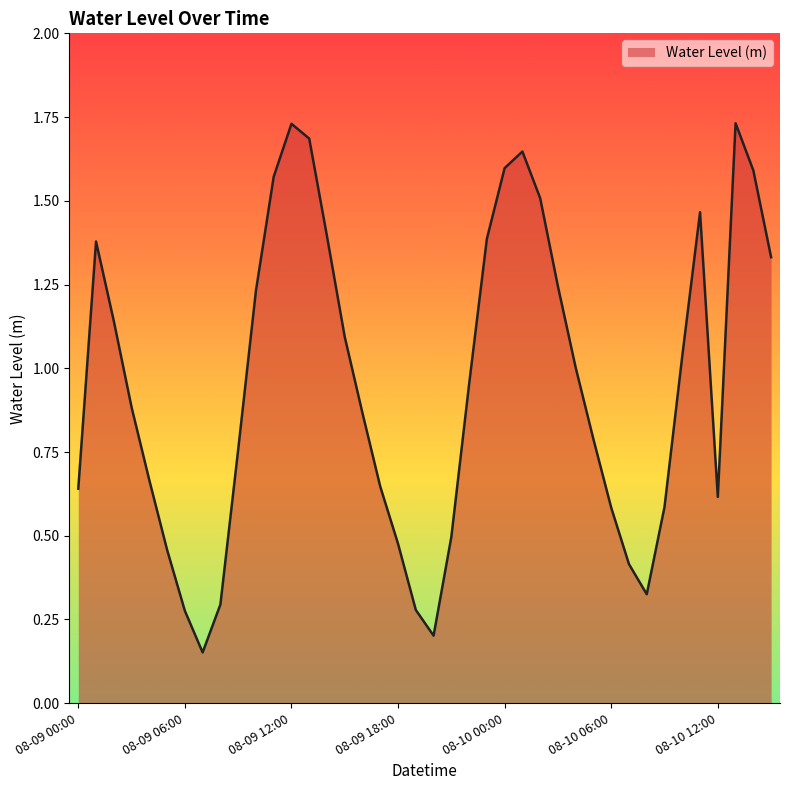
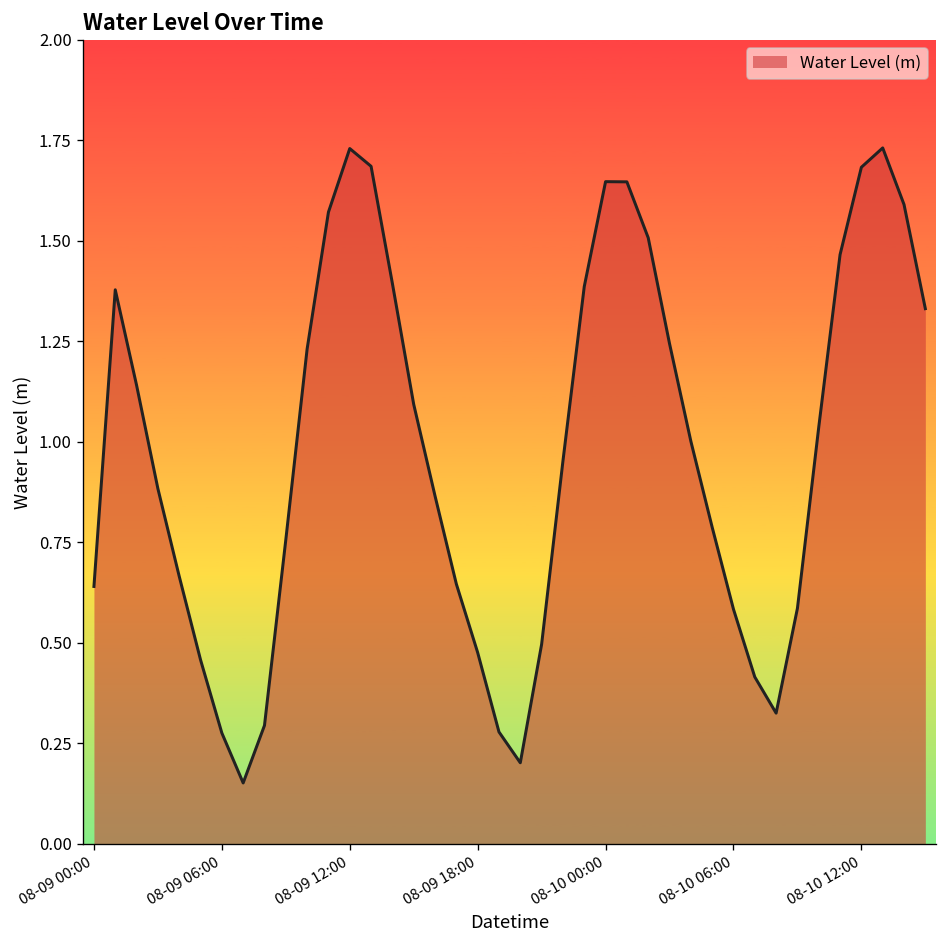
  {
    "08-09 00:00": 0.64,
    "08-09 06:00": 0.28,
    "08-09 12:00": 1.73,
    "08-09 18:00": 0.48,
-   "08-10 00:00": 1.60,
+   "08-10 00:00": 1.65,
    "08-10 06:00": 0.58,
-   "08-10 12:00": 0.62
+   "08-10 12:00": 1.68
  }
